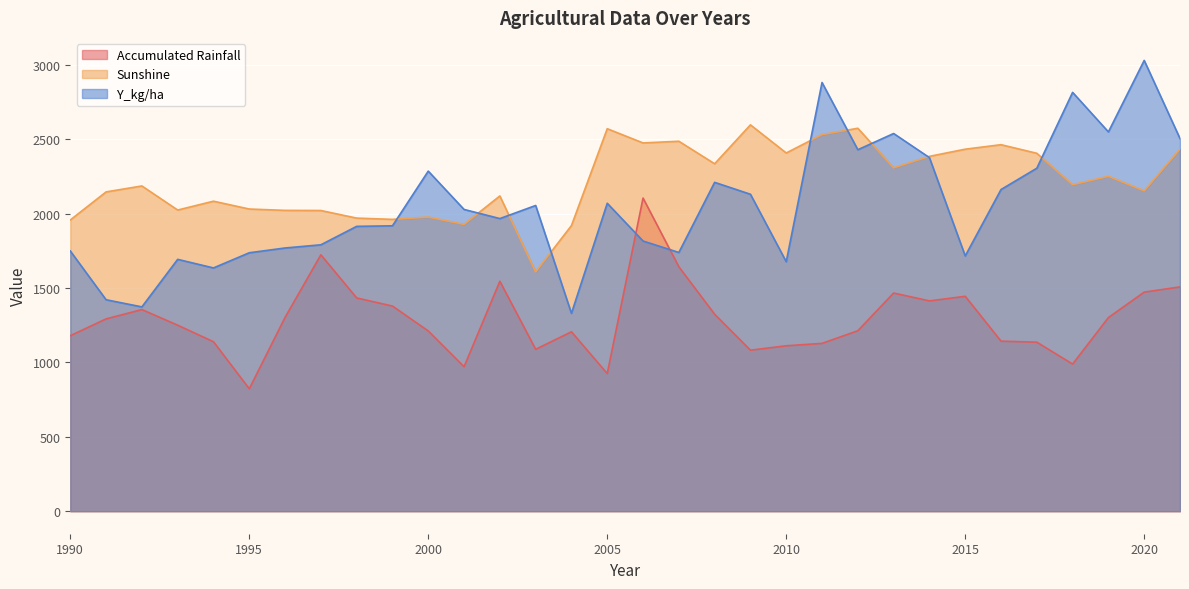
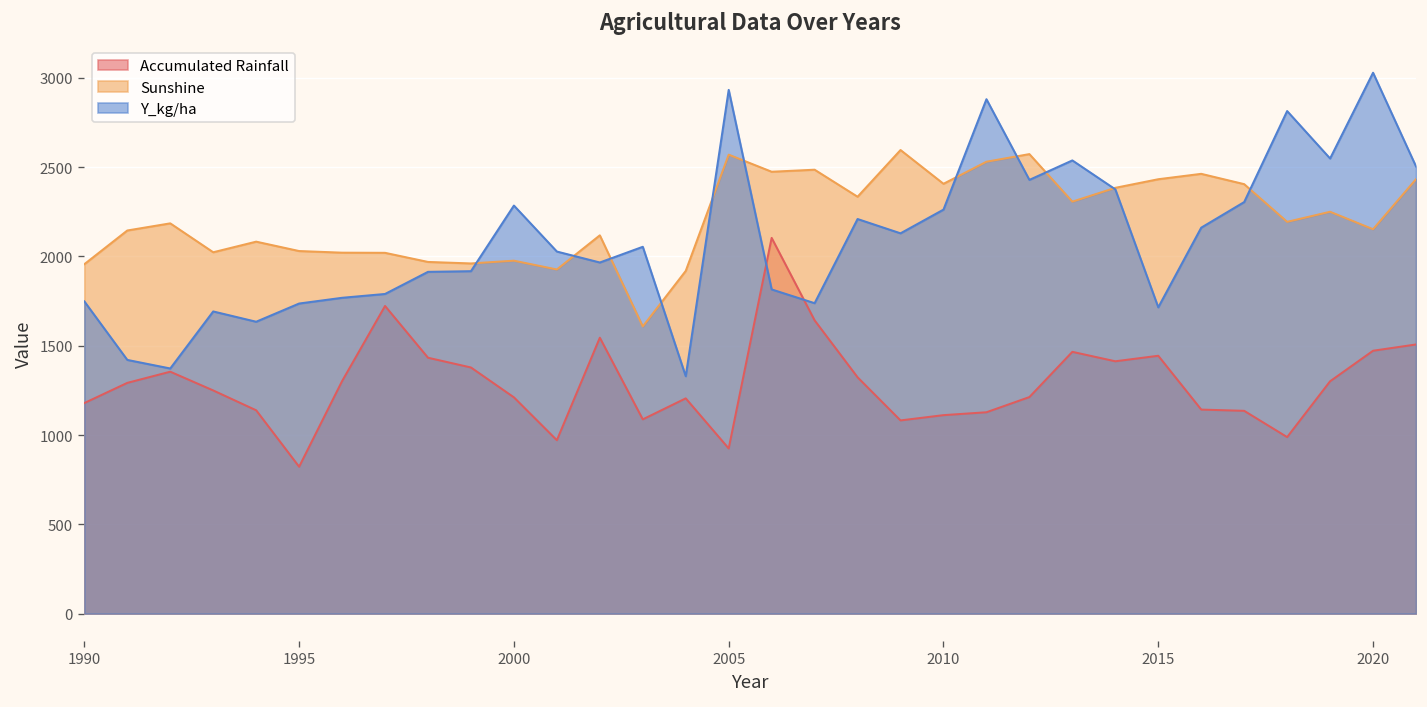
  {
    "Y_kg/ha": {
      "1990": 1750,
      "1995": 1740,
      "2000": 2280,
-     "2005": 2070,
-     "2010": 1680,
+     "2005": 2930,
+     "2010": 2260,
      "2015": 1710,
      "2020": 3030
    }
  }
